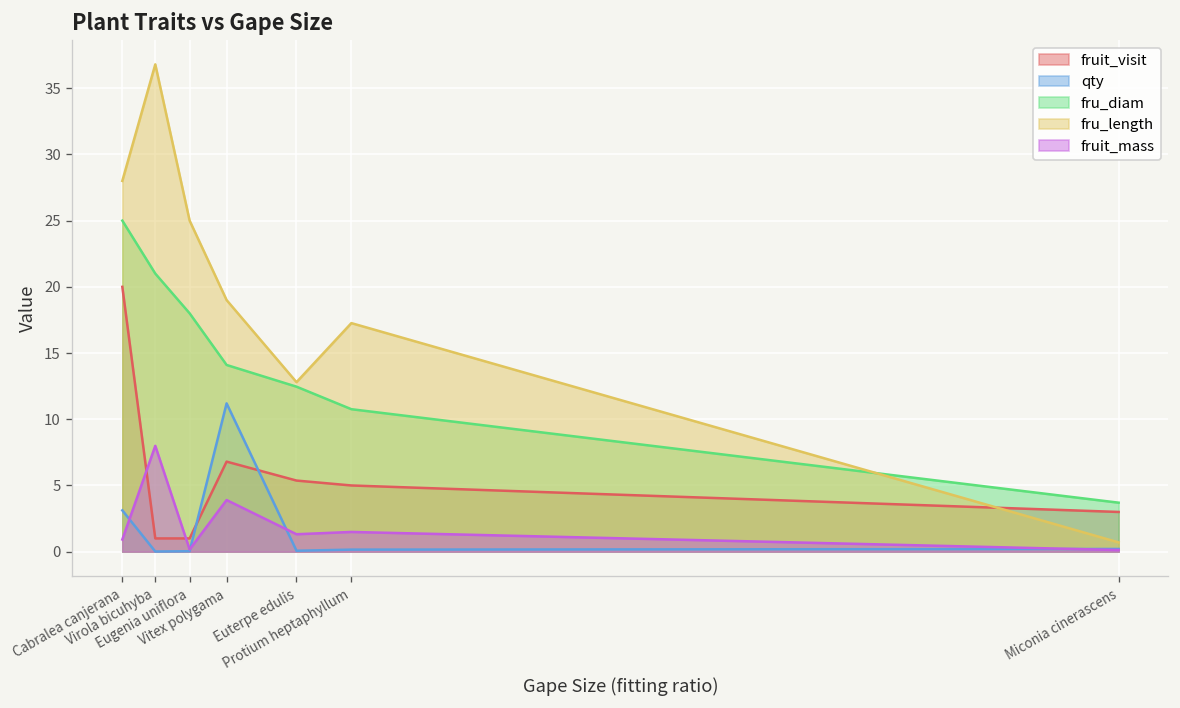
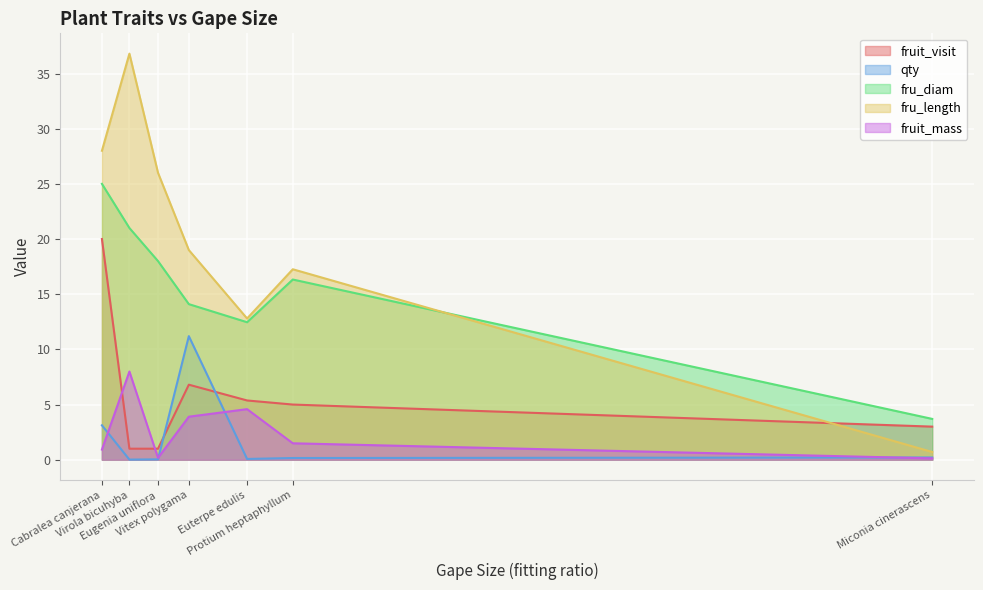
  {
    "fruit_visit": {
      "Cabralea canjerana": 20.0,
      "Virola bicuhyba": 1.0,
      "Eugenia uniflora": 1.0,
      "Vitex polygama": 6.8,
      "Euterpe edulis": 5.4,
      "Protium heptaphyllum": 5.0,
      "Miconia cinerascens": 3.0
    },
    "qty": {
      "Cabralea canjerana": 3.1,
      "Virola bicuhyba": 0.0,
      "Vitex polygama": 11.2,
      "Euterpe edulis": 0.1,
      "Protium heptaphyllum": 0.2
    },
    "fru_diam": {
      "Cabralea canjerana": 25.0,
      "Virola bicuhyba": 21.0,
      "Eugenia uniflora": 18.0,
      "Vitex polygama": 14.1,
      "Euterpe edulis": 12.5,
-     "Protium heptaphyllum": 10.8,
+     "Protium heptaphyllum": 16.3,
      "Miconia cinerascens": 3.7
    },
    "fru_length": {
      "Cabralea canjerana": 28,
      "Virola bicuhyba": 37,
-     "Eugenia uniflora": 25,
+     "Eugenia uniflora": 26,
      "Vitex polygama": 19,
      "Euterpe edulis": 13,
      "Protium heptaphyllum": 17.3,
      "Miconia cinerascens": 0.7
    },
    "fruit_mass": {
      "Cabralea canjerana": 0.9,
      "Virola bicuhyba": 8.0,
      "Vitex polygama": 3.9,
-     "Euterpe edulis": 1.3,
+     "Euterpe edulis": 4.6,
      "Protium heptaphyllum": 1.5
    }
  }
